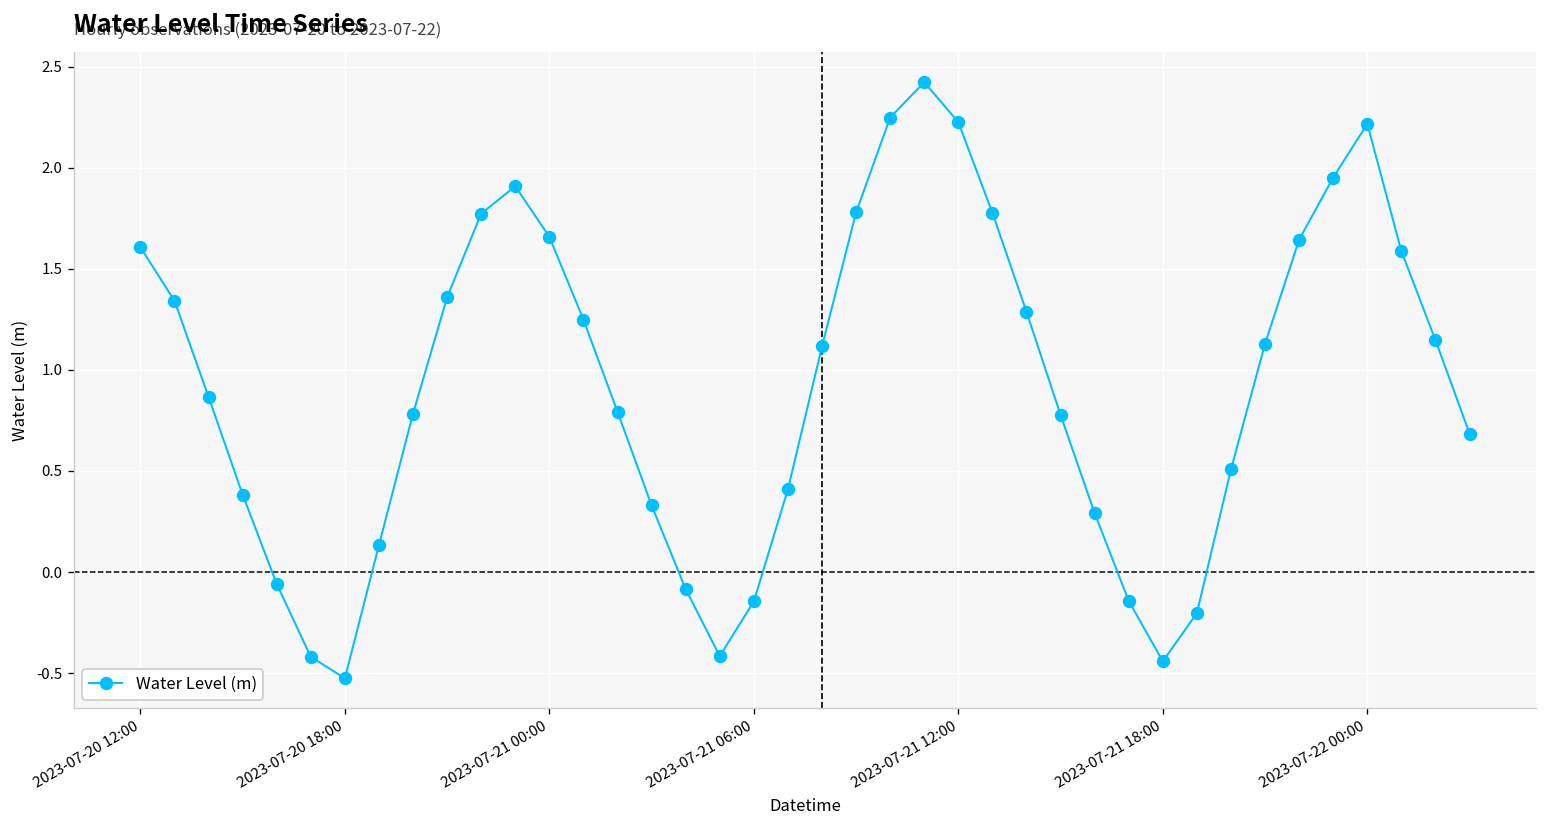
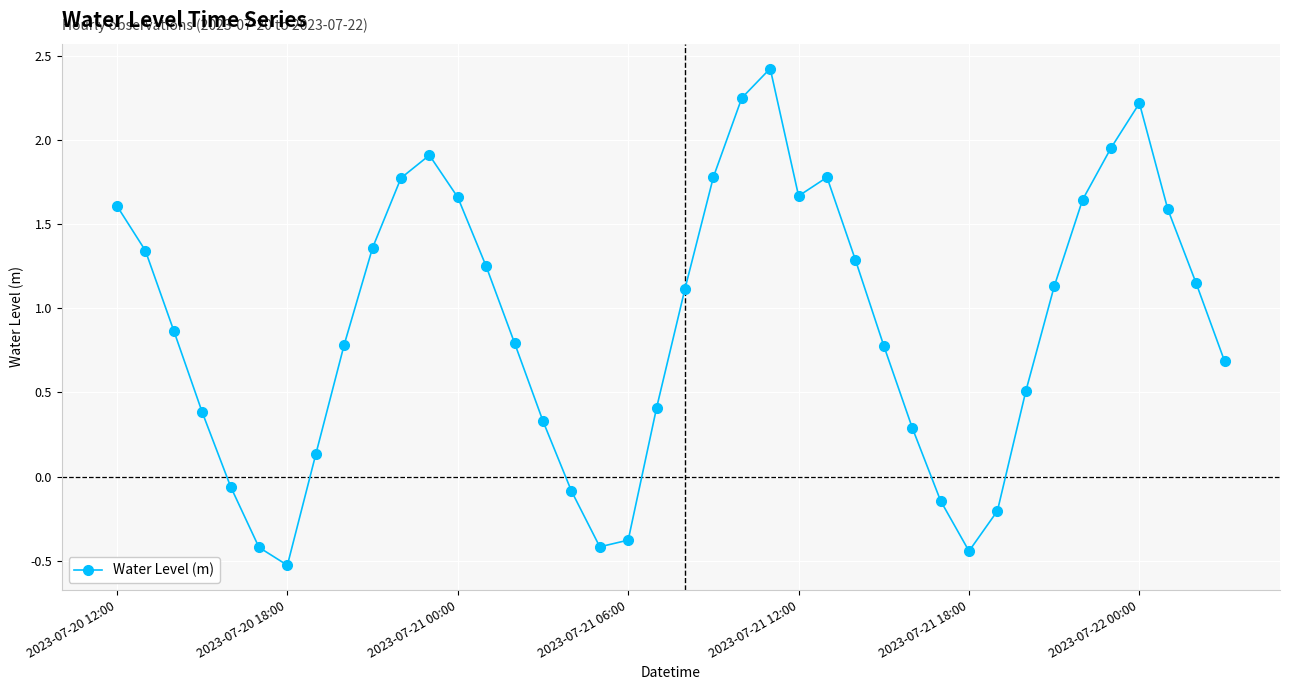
  {
    "2023-07-20 12:00": 1.61,
    "2023-07-20 18:00": -0.53,
    "2023-07-21 00:00": 1.66,
-   "2023-07-21 06:00": -0.15,
-   "2023-07-21 12:00": 2.23,
+   "2023-07-21 06:00": -0.38,
+   "2023-07-21 12:00": 1.67,
    "2023-07-21 18:00": -0.44,
    "2023-07-22 00:00": 2.22
  }
